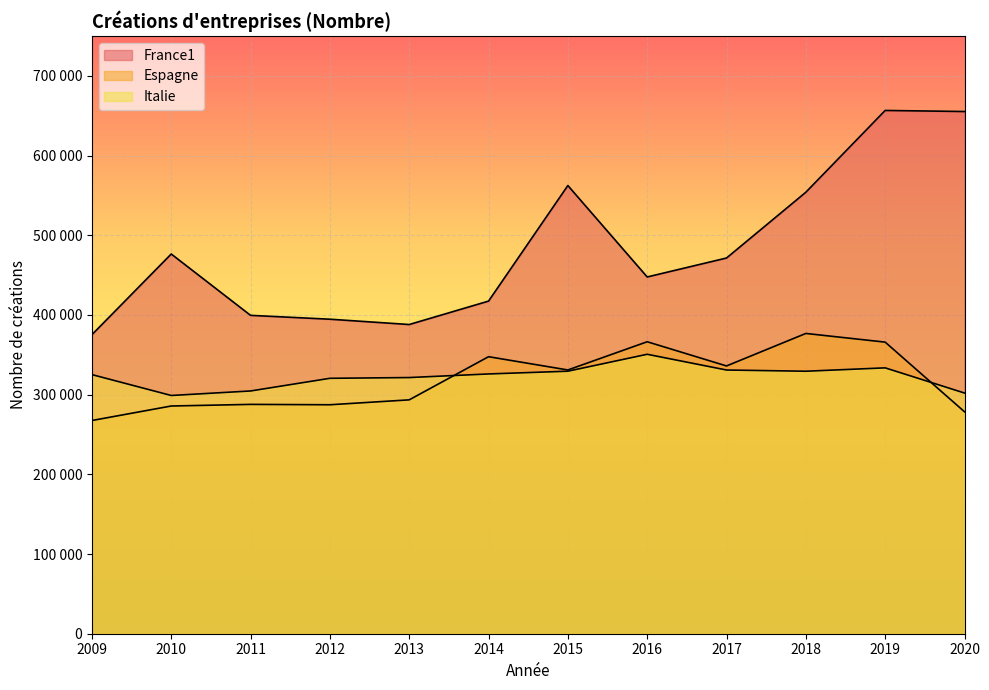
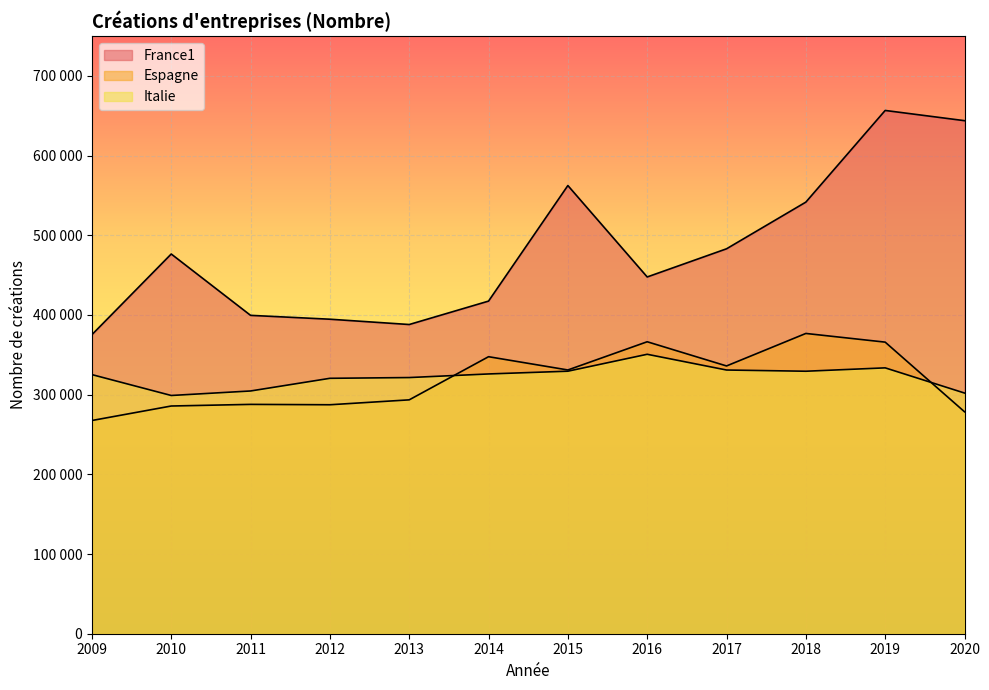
  {
    "France1": {
      "2009": 380000,
      "2010": 480000,
      "2011": 400000,
      "2012": 390000,
      "2013": 390000,
      "2014": 420000,
      "2015": 560000,
      "2016": 450000,
-     "2017": 470000,
-     "2018": 550000,
+     "2017": 480000,
+     "2018": 540000,
      "2019": 660000,
-     "2020": 660000
+     "2020": 640000
    }
  }
